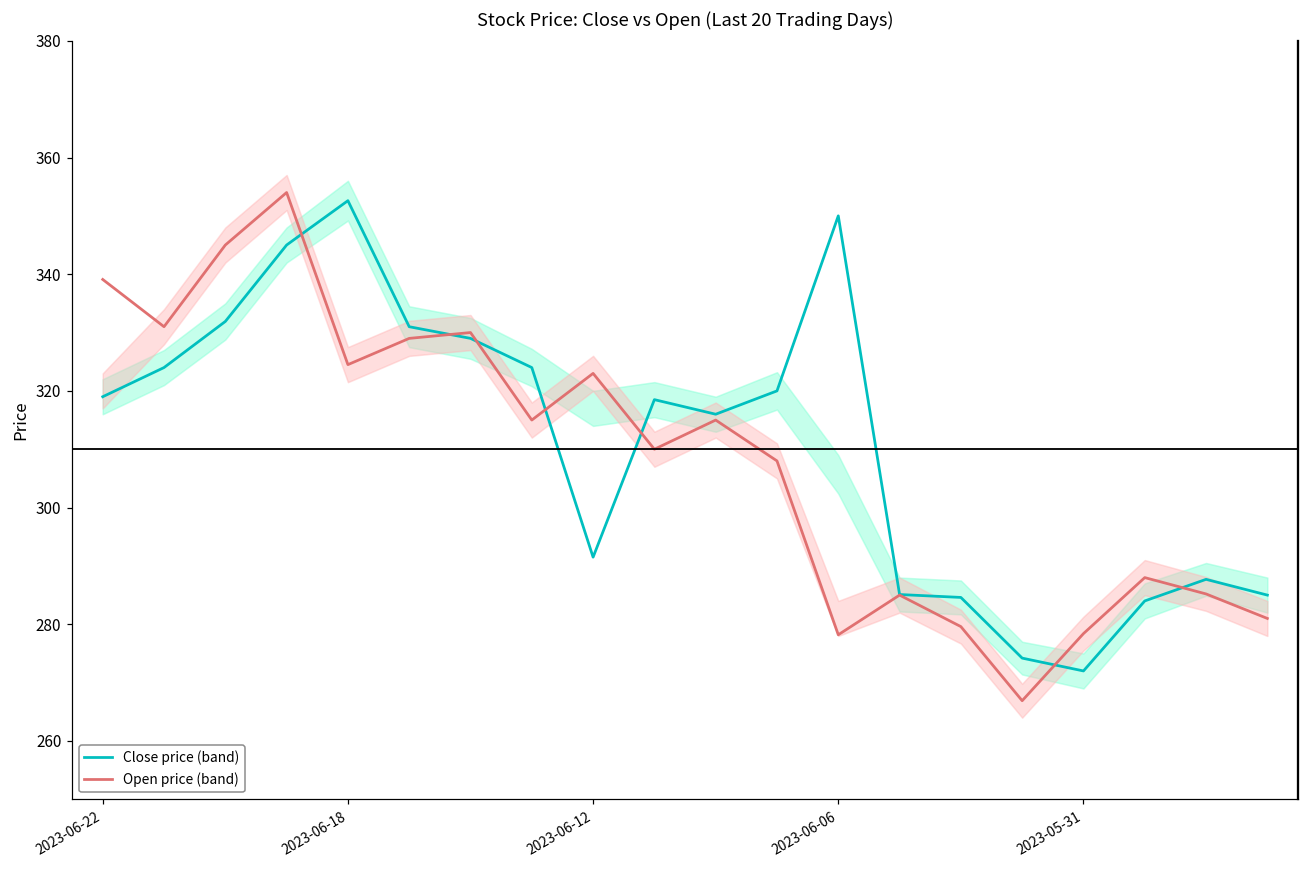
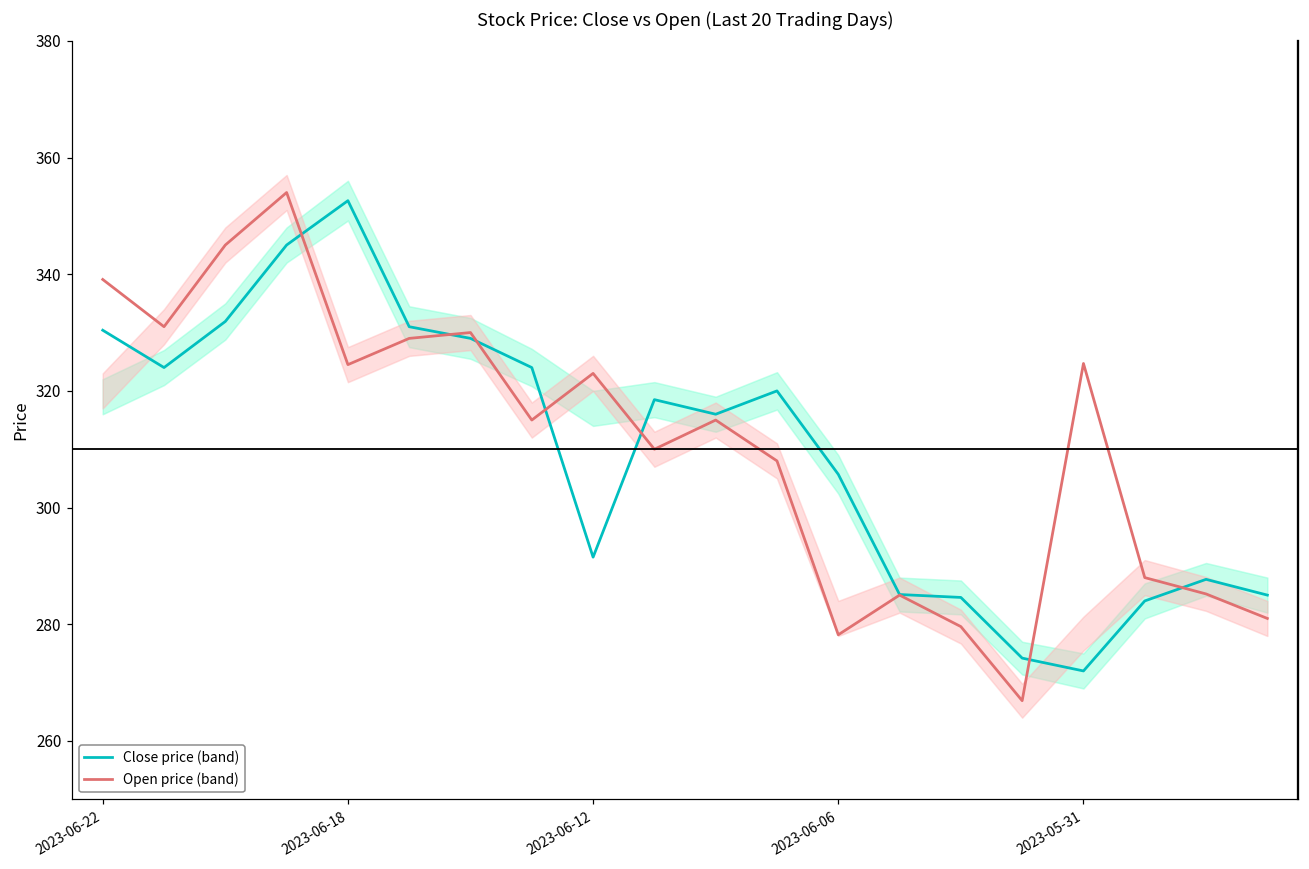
  {
    "Close price (band)": {
-     "2023-06-22": 319,
+     "2023-06-22": 330,
      "2023-06-18": 353,
      "2023-06-12": 292,
-     "2023-06-06": 350,
+     "2023-06-06": 306,
      "2023-05-31": 272
    },
    "Open price (band)": {
      "2023-06-22": 339,
      "2023-06-18": 325,
      "2023-06-12": 323,
      "2023-06-06": 278,
-     "2023-05-31": 278
+     "2023-05-31": 325
    }
  }
